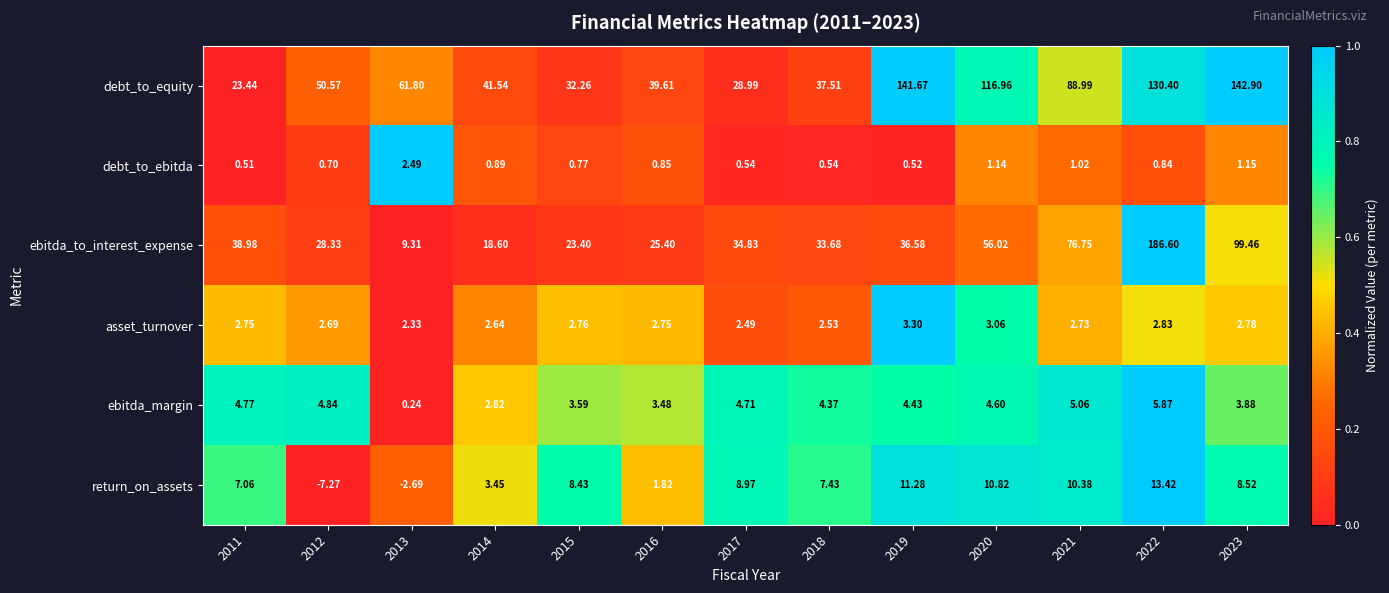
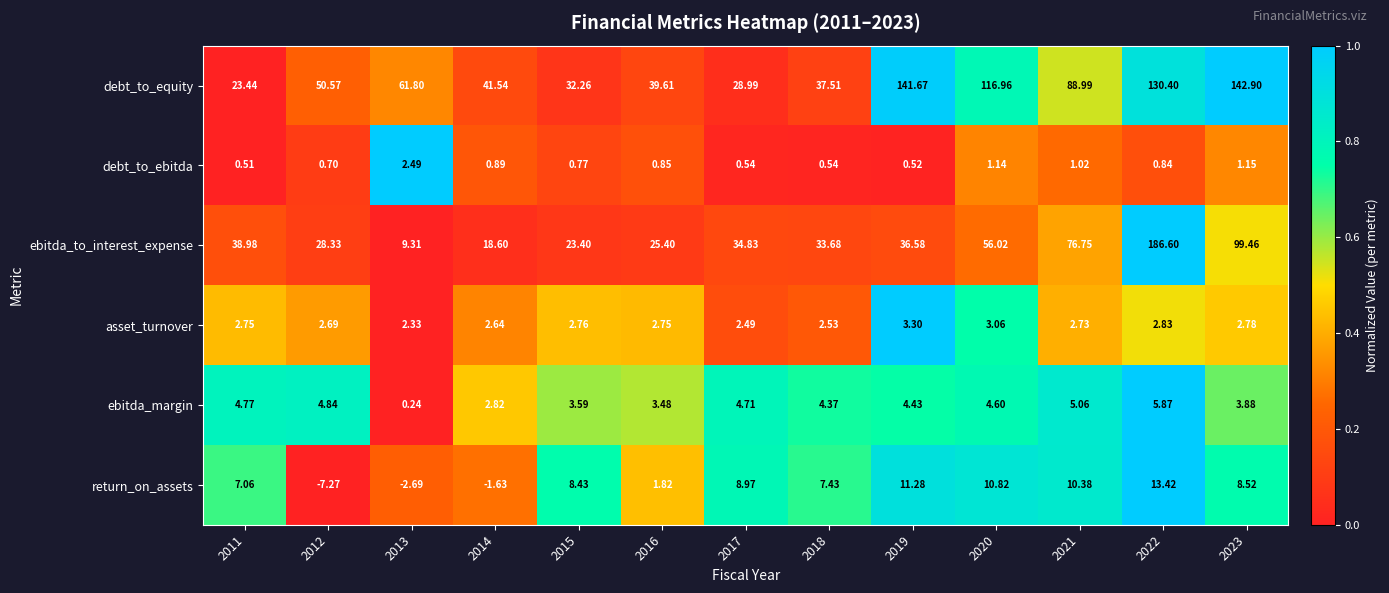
  {
    "debt_to_equity": {
      "2011": 23.44,
      "2012": 50.57,
      "2013": 61.80,
      "2014": 41.54,
      "2015": 32.26,
      "2016": 39.61,
      "2017": 28.99,
      "2018": 37.51,
      "2019": 141.67,
      "2020": 116.96,
      "2021": 88.99,
      "2022": 130.40,
      "2023": 142.90
    },
    "debt_to_ebitda": {
      "2011": 0.51,
      "2012": 0.70,
      "2013": 2.49,
      "2014": 0.89,
      "2015": 0.77,
      "2016": 0.85,
      "2017": 0.54,
      "2018": 0.54,
      "2019": 0.52,
      "2020": 1.14,
      "2021": 1.02,
      "2022": 0.84,
      "2023": 1.15
    },
    "ebitda_to_interest_expense": {
      "2011": 38.98,
      "2012": 28.33,
      "2013": 9.31,
      "2014": 18.60,
      "2015": 23.40,
      "2016": 25.40,
      "2017": 34.83,
      "2018": 33.68,
      "2019": 36.58,
      "2020": 56.02,
      "2021": 76.75,
      "2022": 186.60,
      "2023": 99.46
    },
    "asset_turnover": {
      "2011": 2.75,
      "2012": 2.69,
      "2013": 2.33,
      "2014": 2.64,
      "2015": 2.76,
      "2016": 2.75,
      "2017": 2.49,
      "2018": 2.53,
      "2019": 3.30,
      "2020": 3.06,
      "2021": 2.73,
      "2022": 2.83,
      "2023": 2.78
    },
    "ebitda_margin": {
      "2011": 4.77,
      "2012": 4.84,
      "2013": 0.24,
      "2014": 2.82,
      "2015": 3.59,
      "2016": 3.48,
      "2017": 4.71,
      "2018": 4.37,
      "2019": 4.43,
      "2020": 4.60,
      "2021": 5.06,
      "2022": 5.87,
      "2023": 3.88
    },
    "return_on_assets": {
      "2011": 7.06,
      "2012": -7.27,
      "2013": -2.69,
-     "2014": 3.45,
+     "2014": -1.63,
      "2015": 8.43,
      "2016": 1.82,
      "2017": 8.97,
      "2018": 7.43,
      "2019": 11.28,
      "2020": 10.82,
      "2021": 10.38,
      "2022": 13.42,
      "2023": 8.52
    }
  }
